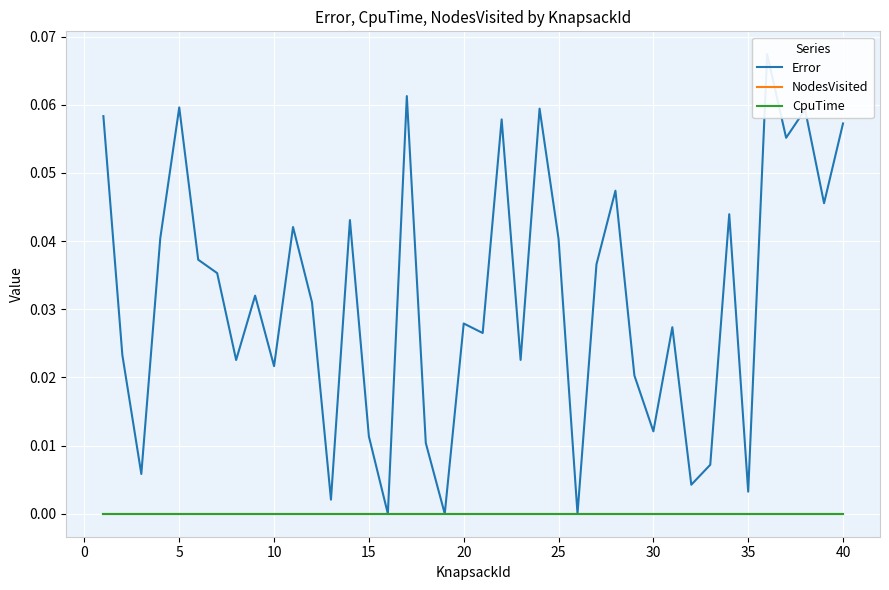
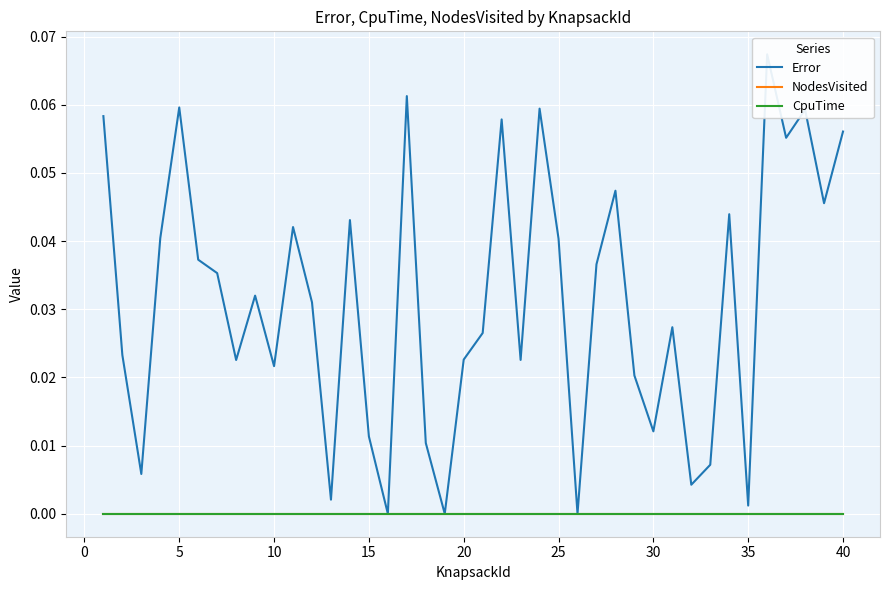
  {
    "Error": {
      "5": 0.060,
      "10": 0.022,
      "15": 0.011,
-     "20": 0.028,
+     "20": 0.023,
      "25": 0.040,
      "30": 0.012,
-     "35": 0.003,
-     "40": 0.057
+     "35": 0.001,
+     "40": 0.056
    },
    "CpuTime": {
      "5": 0.000,
      "10": 0.000,
      "15": 0.000,
      "20": 0.000,
      "25": 0.000,
      "30": 0.000,
      "35": 0.000,
      "40": 0.000
    }
  }
